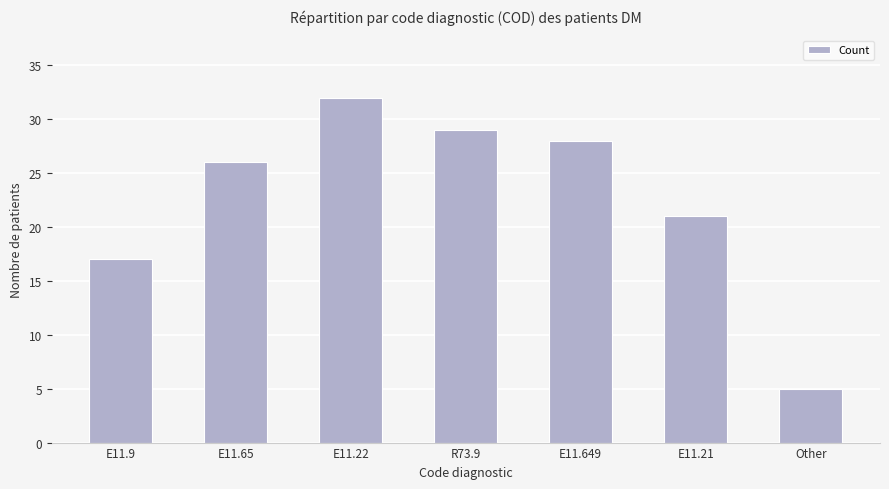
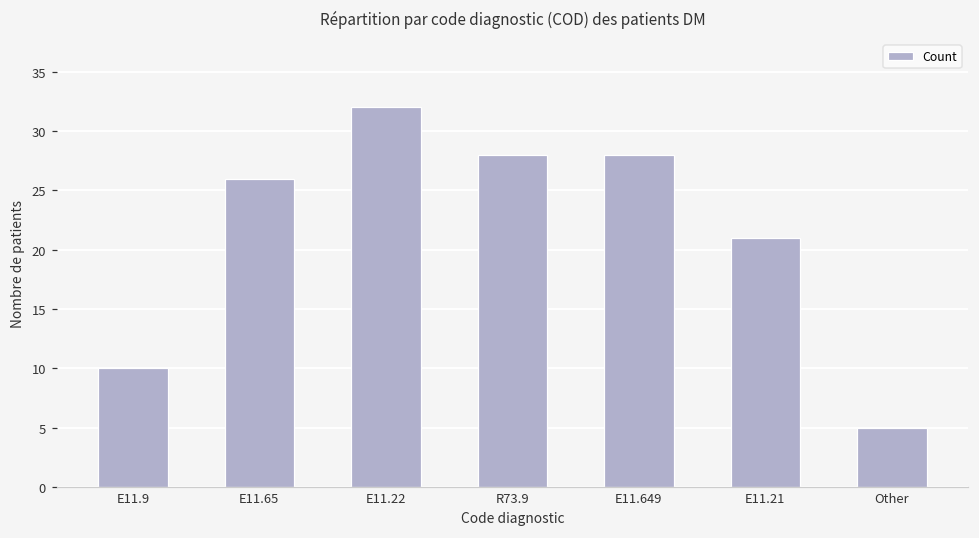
  {
-   "E11.9": 17,
+   "E11.9": 10,
    "E11.65": 26,
    "E11.22": 32,
-   "R73.9": 29,
+   "R73.9": 28,
    "E11.649": 28,
    "E11.21": 21,
    "Other": 5
  }
